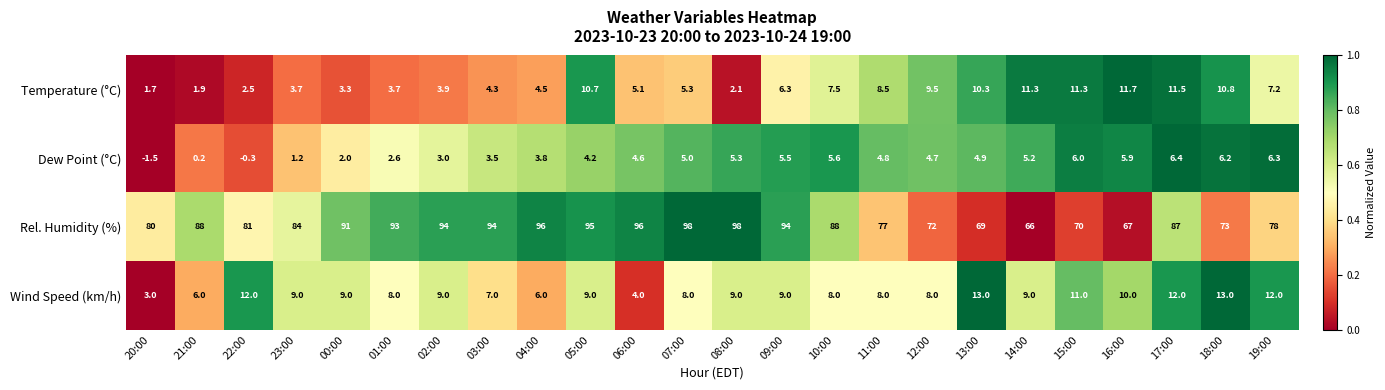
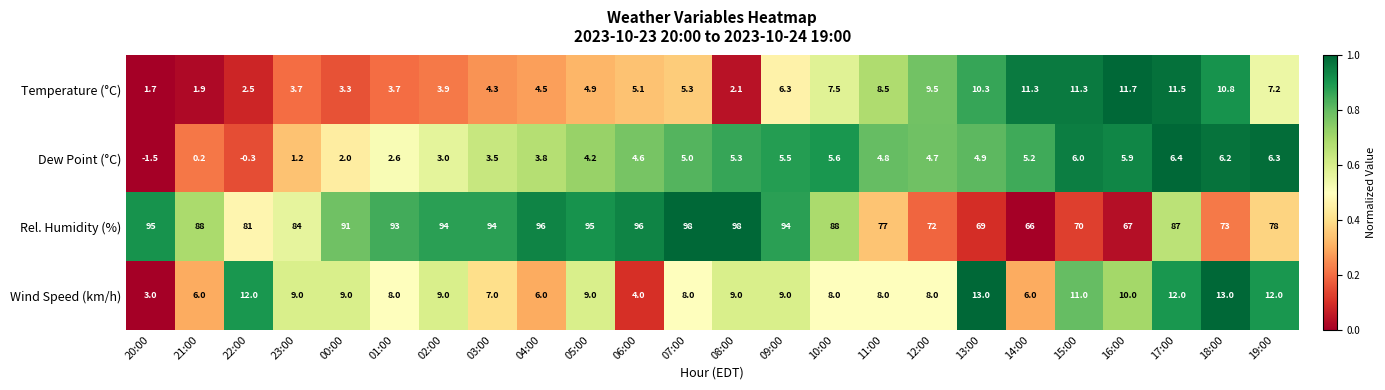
  {
    "Temperature (°C)": {
      "20:00": 1.7,
      "21:00": 1.9,
      "22:00": 2.5,
      "23:00": 3.7,
      "00:00": 3.3,
      "01:00": 3.7,
      "02:00": 3.9,
      "03:00": 4.3,
      "04:00": 4.5,
-     "05:00": 10.7,
+     "05:00": 4.9,
      "06:00": 5.1,
      "07:00": 5.3,
      "08:00": 2.1,
      "09:00": 6.3,
      "10:00": 7.5,
      "11:00": 8.5,
      "12:00": 9.5,
      "13:00": 10.3,
      "14:00": 11.3,
      "15:00": 11.3,
      "16:00": 11.7,
      "17:00": 11.5,
      "18:00": 10.8,
      "19:00": 7.2
    },
    "Dew Point (°C)": {
      "20:00": -1.5,
      "21:00": 0.2,
      "22:00": -0.3,
      "23:00": 1.2,
      "00:00": 2.0,
      "01:00": 2.6,
      "02:00": 3.0,
      "03:00": 3.5,
      "04:00": 3.8,
      "05:00": 4.2,
      "06:00": 4.6,
      "07:00": 5.0,
      "08:00": 5.3,
      "09:00": 5.5,
      "10:00": 5.6,
      "11:00": 4.8,
      "12:00": 4.7,
      "13:00": 4.9,
      "14:00": 5.2,
      "15:00": 6.0,
      "16:00": 5.9,
      "17:00": 6.4,
      "18:00": 6.2,
      "19:00": 6.3
    },
    "Rel. Humidity (%)": {
-     "20:00": 80,
+     "20:00": 95,
      "21:00": 88,
      "22:00": 81,
      "23:00": 84,
      "00:00": 91,
      "01:00": 93,
      "02:00": 94,
      "03:00": 94,
      "04:00": 96,
      "05:00": 95,
      "06:00": 96,
      "07:00": 98,
      "08:00": 98,
      "09:00": 94,
      "10:00": 88,
      "11:00": 77,
      "12:00": 72,
      "13:00": 69,
      "14:00": 66,
      "15:00": 70,
      "16:00": 67,
      "17:00": 87,
      "18:00": 73,
      "19:00": 78
    },
    "Wind Speed (km/h)": {
      "20:00": 3.0,
      "21:00": 6.0,
      "22:00": 12.0,
      "23:00": 9.0,
      "00:00": 9.0,
      "01:00": 8.0,
      "02:00": 9.0,
      "03:00": 7.0,
      "04:00": 6.0,
      "05:00": 9.0,
      "06:00": 4.0,
      "07:00": 8.0,
      "08:00": 9.0,
      "09:00": 9.0,
      "10:00": 8.0,
      "11:00": 8.0,
      "12:00": 8.0,
      "13:00": 13.0,
-     "14:00": 9.0,
+     "14:00": 6.0,
      "15:00": 11.0,
      "16:00": 10.0,
      "17:00": 12.0,
      "18:00": 13.0,
      "19:00": 12.0
    }
  }
